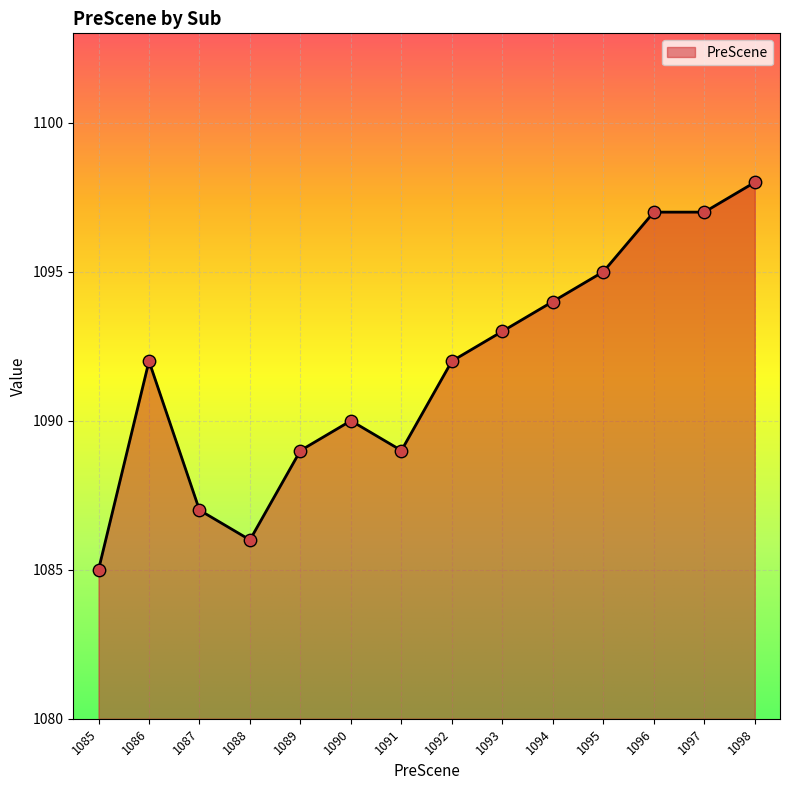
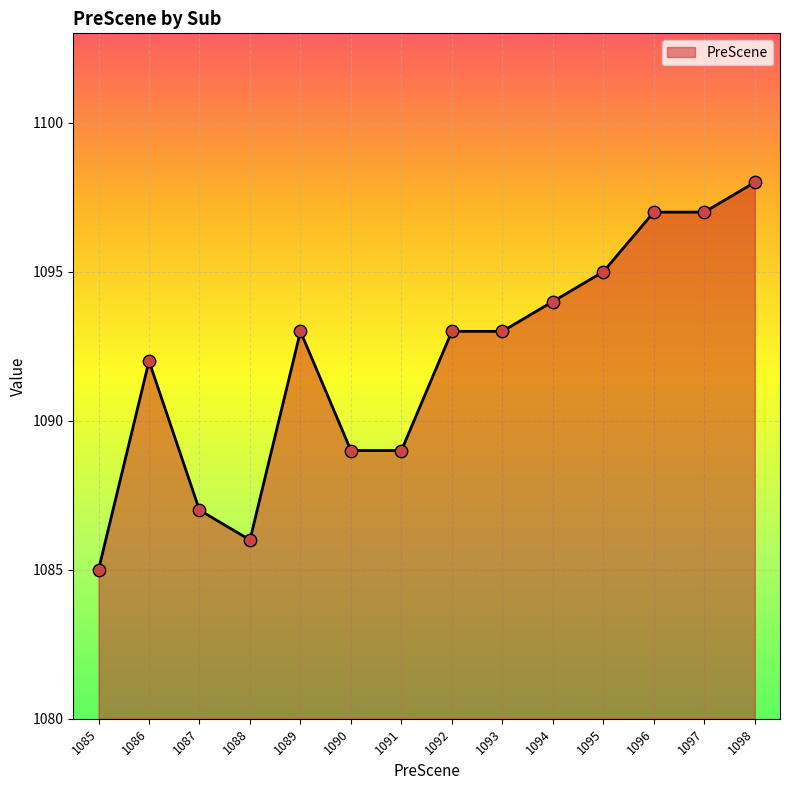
  {
    "1085": 1085,
    "1086": 1092,
    "1087": 1087,
    "1088": 1086,
-   "1089": 1089,
-   "1090": 1090,
+   "1089": 1093,
+   "1090": 1089,
    "1091": 1089,
-   "1092": 1092,
+   "1092": 1093,
    "1093": 1093,
    "1094": 1094,
    "1095": 1095,
    "1096": 1097,
    "1097": 1097,
    "1098": 1098
  }
